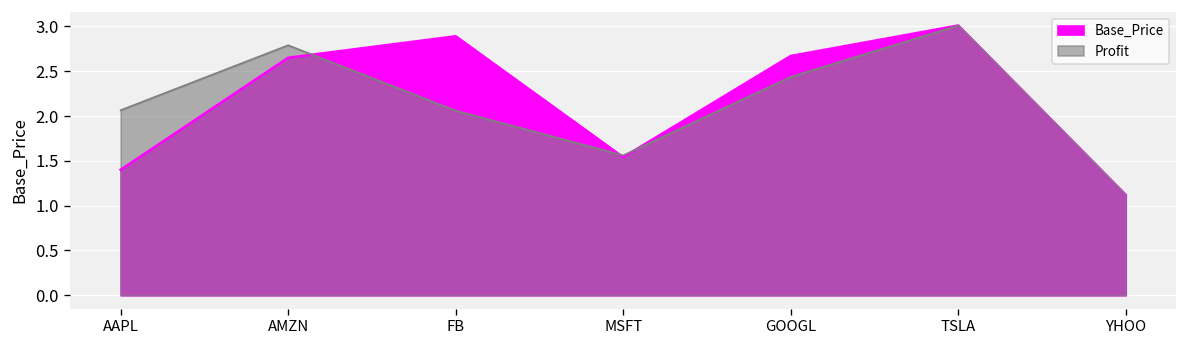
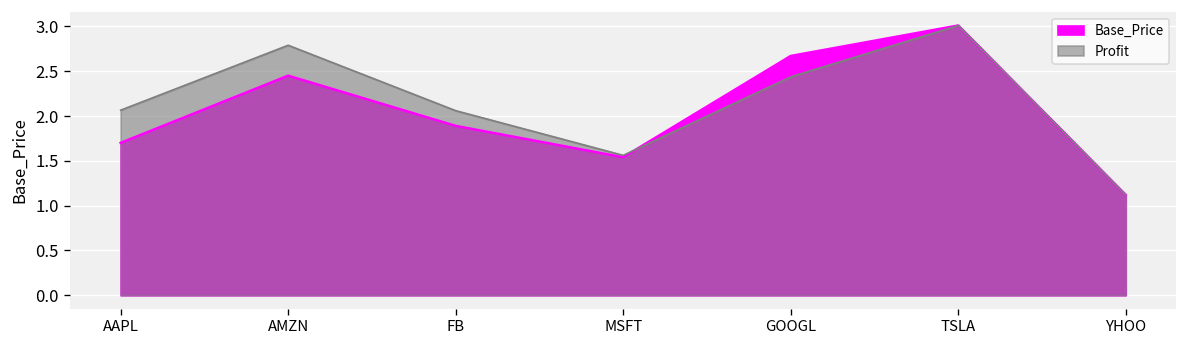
  {
    "Base_Price": {
-     "AAPL": 1.4,
-     "AMZN": 2.7,
-     "FB": 2.9,
+     "AAPL": 1.7,
+     "AMZN": 2.5,
+     "FB": 1.9,
      "GOOGL": 2.7
    },
    "Profit": {
      "AAPL": 2.1,
      "AMZN": 2.8,
      "FB": 2.1,
      "GOOGL": 2.4
    }
  }
